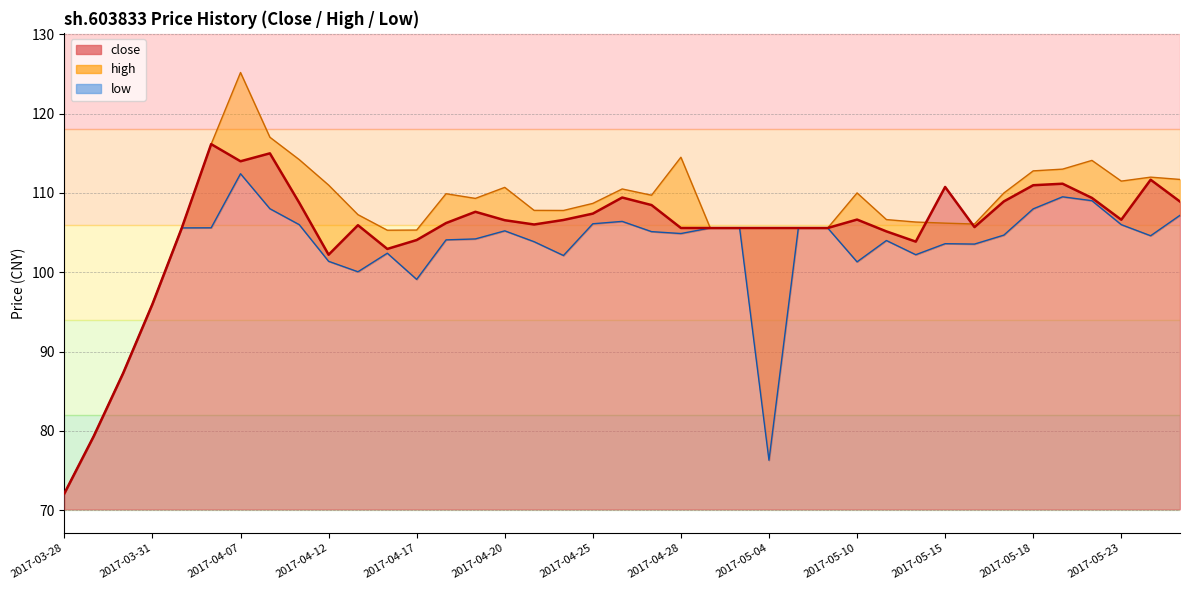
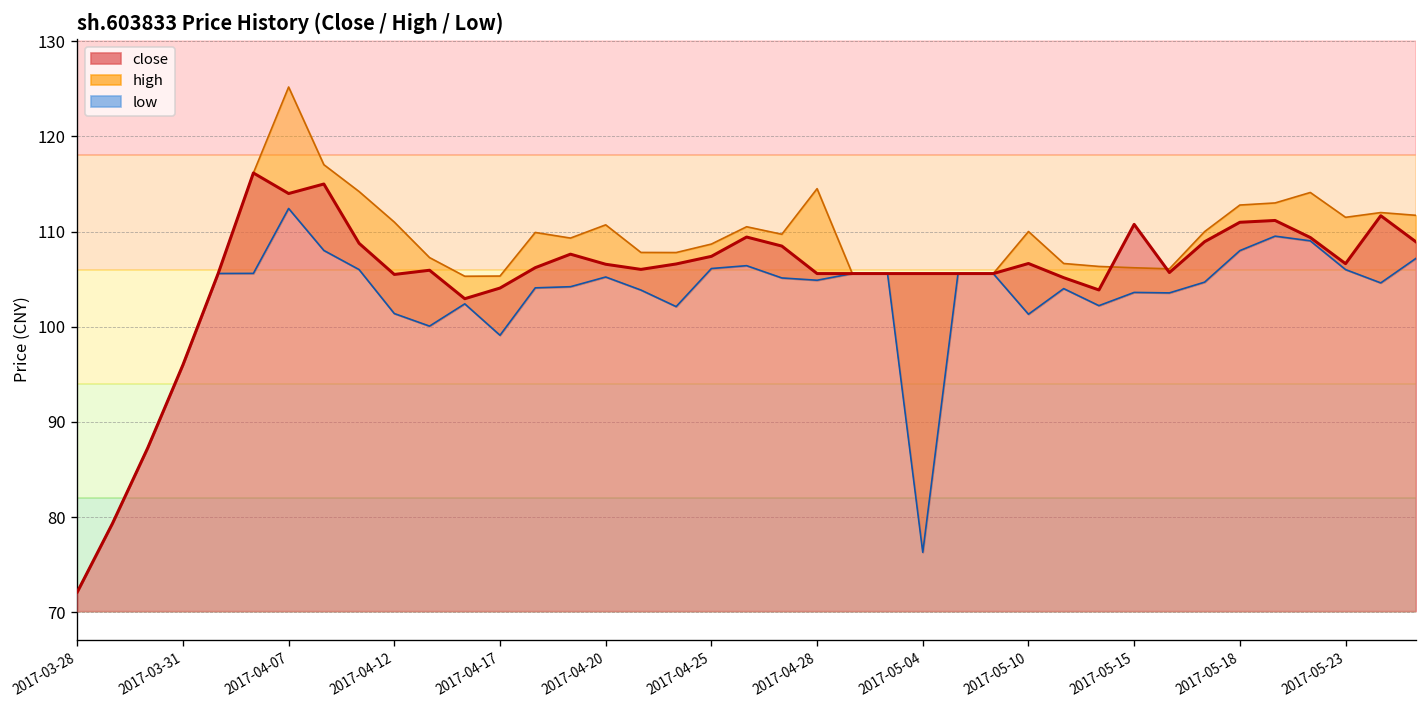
  {
    "close": {
      "2017-04-07": 114,
-     "2017-04-12": 102,
+     "2017-04-12": 105,
      "2017-04-17": 104,
      "2017-04-20": 107,
      "2017-04-25": 107,
      "2017-04-28": 106,
      "2017-05-10": 107,
      "2017-05-15": 111,
      "2017-05-18": 111,
      "2017-05-23": 107
    },
    "high": {
      "2017-04-07": 125,
      "2017-04-12": 111,
      "2017-04-17": 105,
      "2017-04-20": 111,
      "2017-04-25": 109,
      "2017-04-28": 115,
      "2017-05-10": 110,
      "2017-05-15": 106,
      "2017-05-18": 113,
      "2017-05-23": 111
    },
    "low": {
      "2017-04-07": 112,
      "2017-04-12": 101,
      "2017-04-17": 99,
      "2017-04-20": 105,
      "2017-04-25": 106,
      "2017-04-28": 105,
      "2017-05-04": 76,
      "2017-05-10": 101,
      "2017-05-15": 104,
      "2017-05-18": 108,
      "2017-05-23": 106
    }
  }
